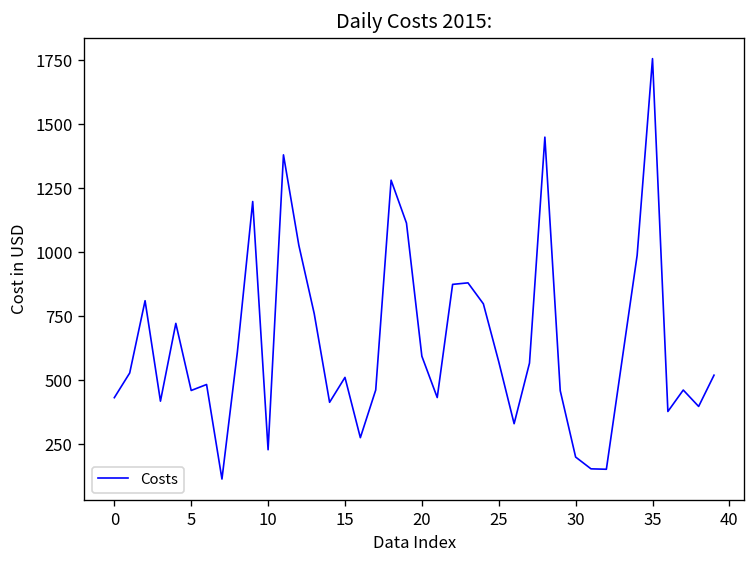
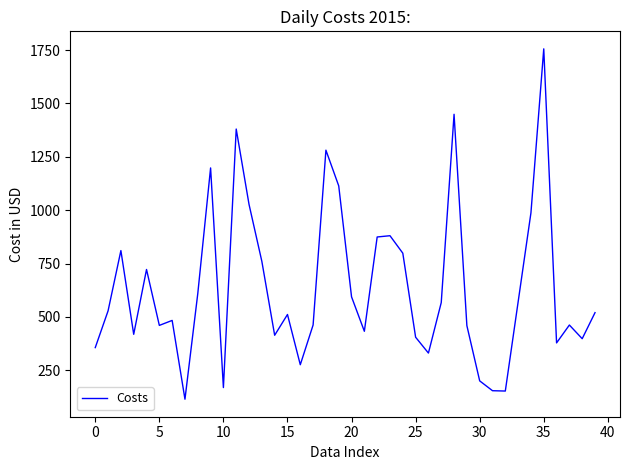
  {
-   "0": 430,
+   "0": 360,
    "5": 460,
-   "10": 230,
+   "10": 170,
    "15": 510,
    "20": 590,
-   "25": 570,
+   "25": 400,
    "30": 200,
    "35": 1760
  }
